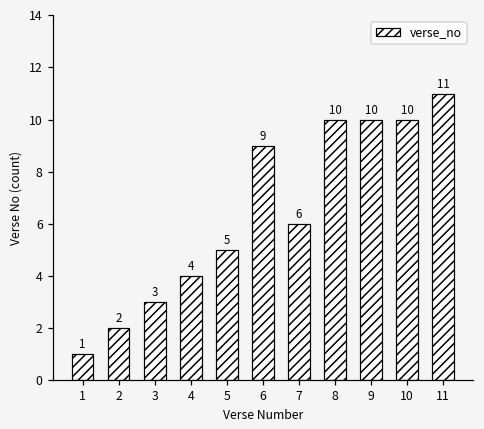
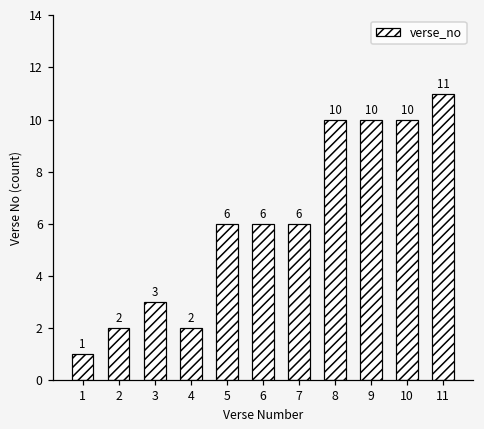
  {
    "1": 1,
    "2": 2,
    "3": 3,
-   "4": 4,
-   "5": 5,
-   "6": 9,
+   "4": 2,
+   "5": 6,
+   "6": 6,
    "7": 6,
    "8": 10,
    "9": 10,
    "10": 10,
    "11": 11
  }
